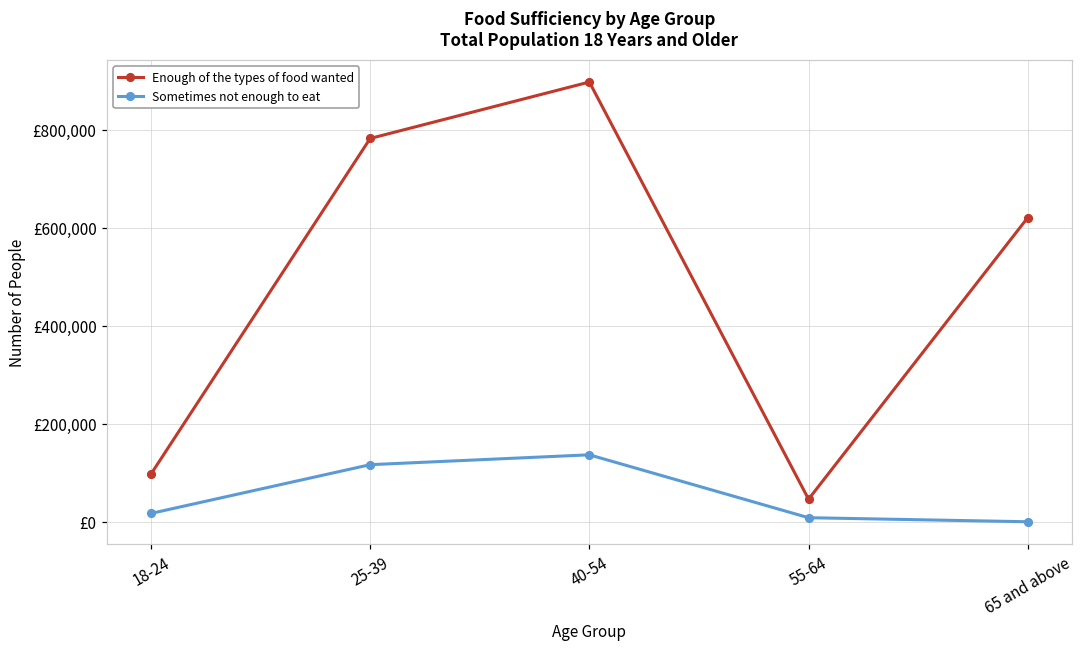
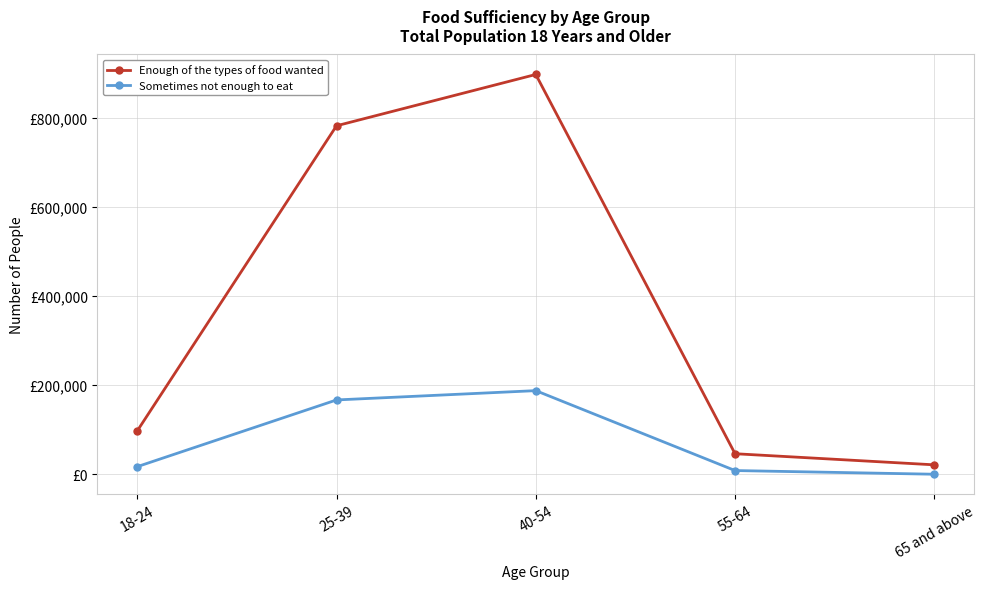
  {
    "Enough of the types of food wanted": {
      "18-24": "£100,000",
      "25-39": "£780,000",
      "40-54": "£900,000",
      "55-64": "£50,000",
-     "65 and above": "£620,000"
+     "65 and above": "£20,000"
    },
    "Sometimes not enough to eat": {
      "18-24": "£20,000",
-     "25-39": "£120,000",
-     "40-54": "£140,000",
+     "25-39": "£170,000",
+     "40-54": "£190,000",
      "55-64": "£10,000",
      "65 and above": "£0"
    }
  }
